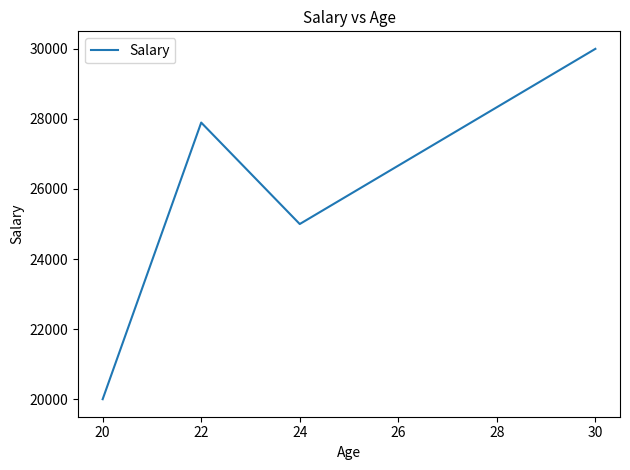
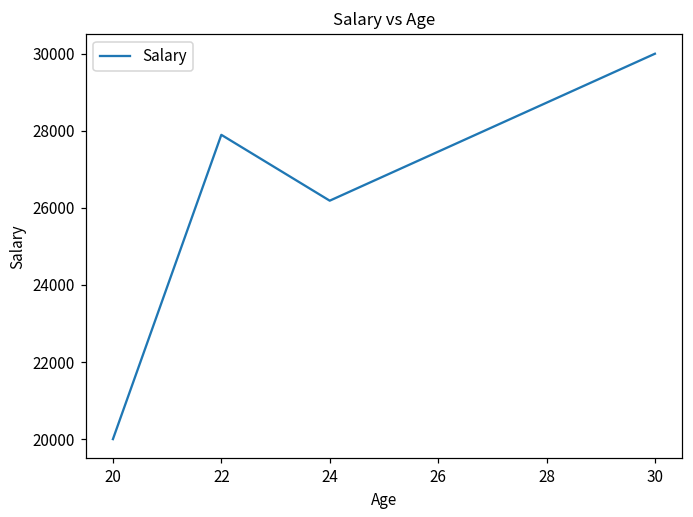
  {
    "20": 20000,
    "22": 27900,
-   "24": 25000,
+   "24": 26200,
    "30": 30000
  }
